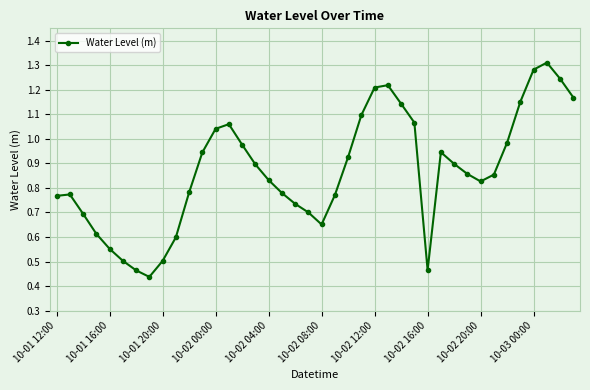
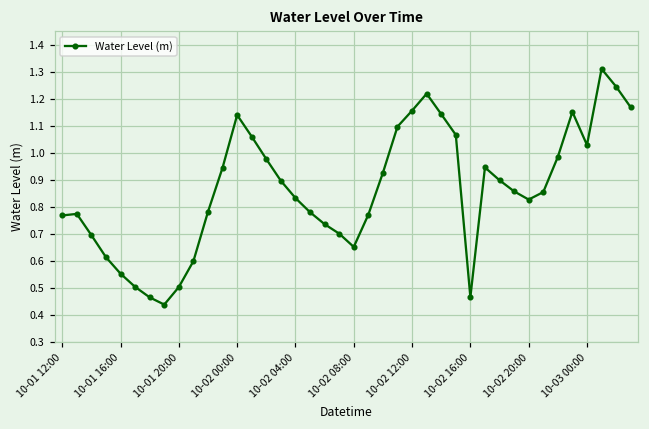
  {
    "10-01 12:00": 0.77,
    "10-01 16:00": 0.55,
    "10-01 20:00": 0.50,
-   "10-02 00:00": 1.04,
+   "10-02 00:00": 1.14,
    "10-02 04:00": 0.83,
    "10-02 08:00": 0.65,
-   "10-02 12:00": 1.21,
+   "10-02 12:00": 1.16,
    "10-02 16:00": 0.46,
    "10-02 20:00": 0.83,
-   "10-03 00:00": 1.28
+   "10-03 00:00": 1.03
  }
